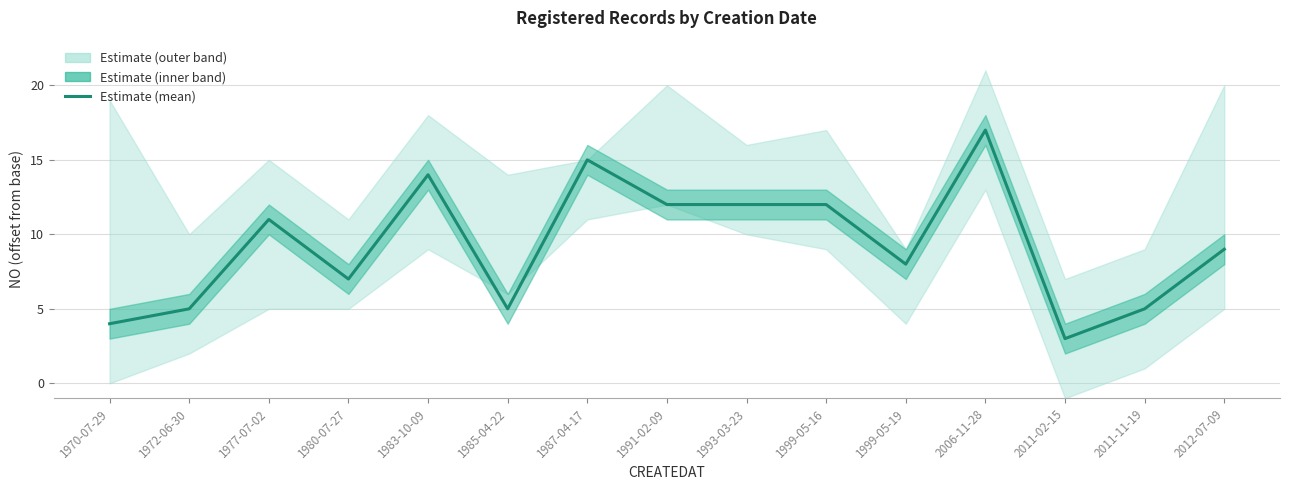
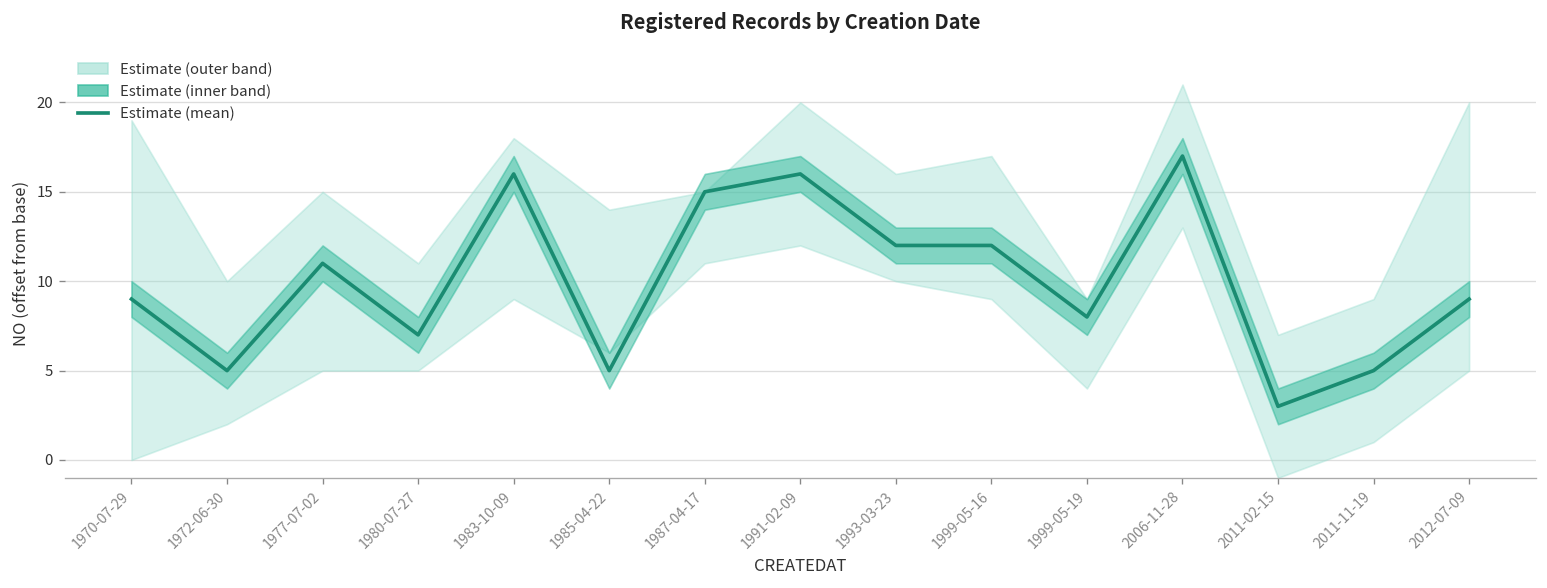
  {
    "Estimate (mean)": {
-     "1970-07-29": 4.0,
+     "1970-07-29": 9.0,
      "1972-06-30": 5.0,
      "1977-07-02": 11.0,
      "1980-07-27": 7.0,
-     "1983-10-09": 14.0,
+     "1983-10-09": 16.0,
      "1985-04-22": 5.0,
-     "1991-02-09": 12.0,
+     "1991-02-09": 16.0,
      "1993-03-23": 12.0,
      "1999-05-16": 12.0,
      "1999-05-19": 8.0,
      "2006-11-28": 17.0,
      "2011-02-15": 3.0,
      "2011-11-19": 5.0,
      "2012-07-09": 9.0
    },
    "Estimate (outer band)": {
      "1970-07-29": 19.0,
      "1985-04-22": 8.0
    }
  }
